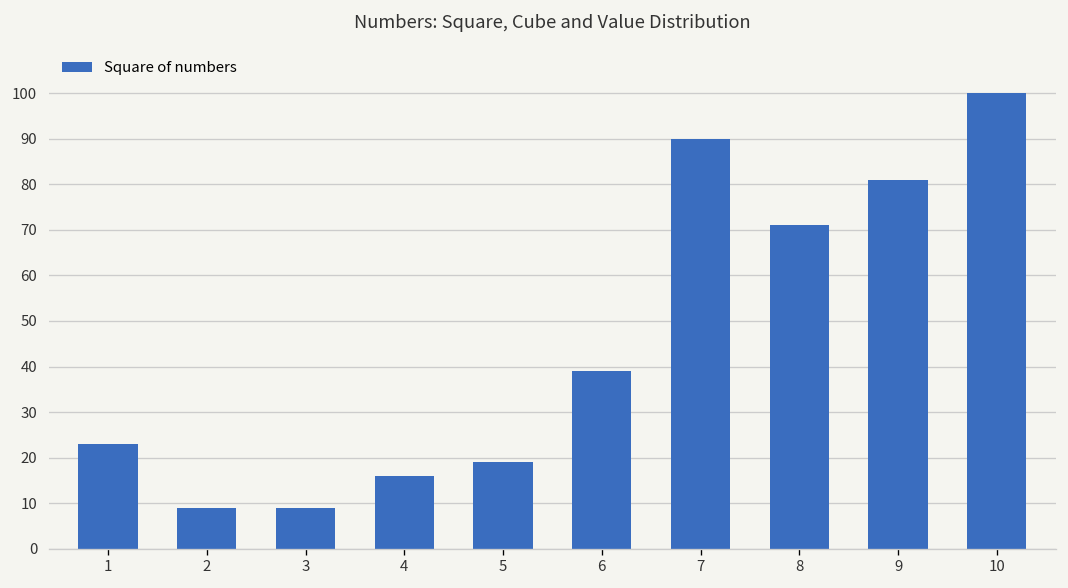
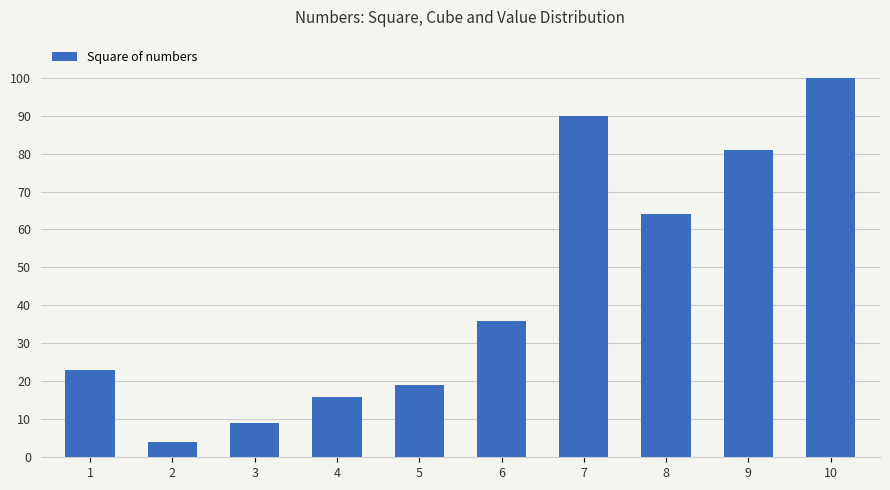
  {
    "1": 23,
-   "2": 9,
+   "2": 4,
    "3": 9,
    "4": 16,
    "5": 19,
-   "6": 39,
+   "6": 36,
    "7": 90,
-   "8": 71,
+   "8": 64,
    "9": 81,
    "10": 100
  }
